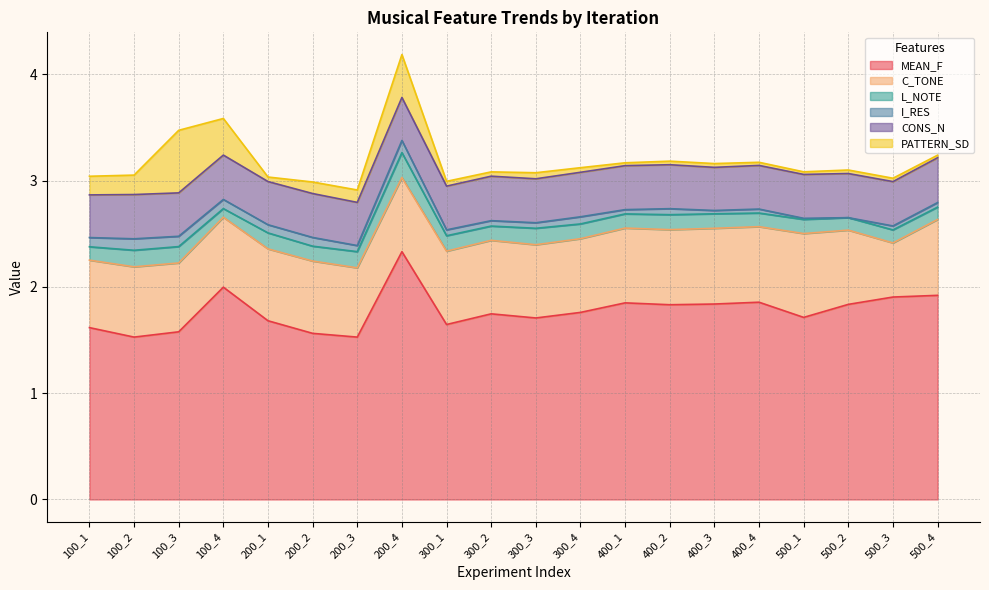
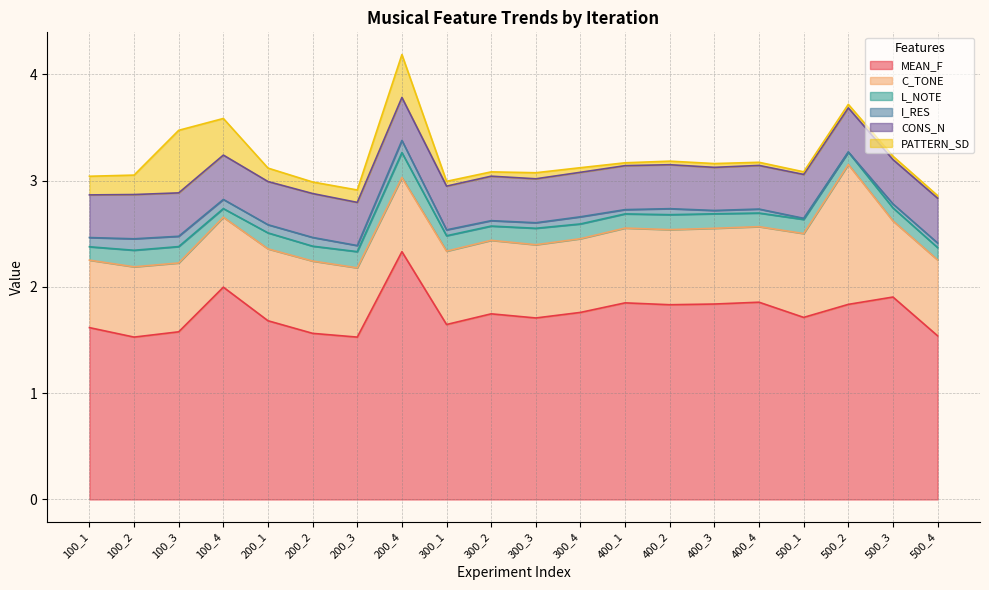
  {
    "MEAN_F": {
      "100_1": 1.62,
      "100_2": 1.53,
      "100_3": 1.58,
      "100_4": 2.00,
      "200_1": 1.68,
      "200_2": 1.56,
      "200_3": 1.53,
      "200_4": 2.33,
      "300_1": 1.65,
      "300_2": 1.75,
      "300_3": 1.71,
      "300_4": 1.76,
      "400_1": 1.85,
      "400_2": 1.83,
      "400_3": 1.84,
      "400_4": 1.86,
      "500_1": 1.71,
      "500_2": 1.84,
      "500_3": 1.91,
-     "500_4": 1.92
+     "500_4": 1.54
    },
    "C_TONE": {
      "100_1": 0.63,
      "100_2": 0.66,
      "100_3": 0.65,
      "100_4": 0.66,
      "200_1": 0.68,
      "200_2": 0.68,
      "200_3": 0.65,
      "200_4": 0.70,
      "300_1": 0.69,
      "300_2": 0.69,
      "300_3": 0.69,
      "300_4": 0.69,
      "400_1": 0.70,
      "400_2": 0.71,
      "400_3": 0.71,
      "400_4": 0.71,
      "500_1": 0.79,
-     "500_2": 0.70,
-     "500_3": 0.51,
+     "500_2": 1.32,
+     "500_3": 0.72,
      "500_4": 0.71
    },
    "PATTERN_SD": {
      "100_1": 0.18,
      "100_2": 0.18,
      "100_3": 0.59,
      "100_4": 0.34,
-     "200_1": 0.04,
+     "200_1": 0.13,
      "200_2": 0.11,
      "200_3": 0.12,
      "200_4": 0.40,
      "300_1": 0.05,
      "300_2": 0.04,
      "300_3": 0.06,
      "300_4": 0.04,
      "400_1": 0.03,
      "400_2": 0.03,
      "400_3": 0.04,
      "400_4": 0.03,
      "500_1": 0.02,
      "500_2": 0.03,
      "500_3": 0.03
    }
  }
